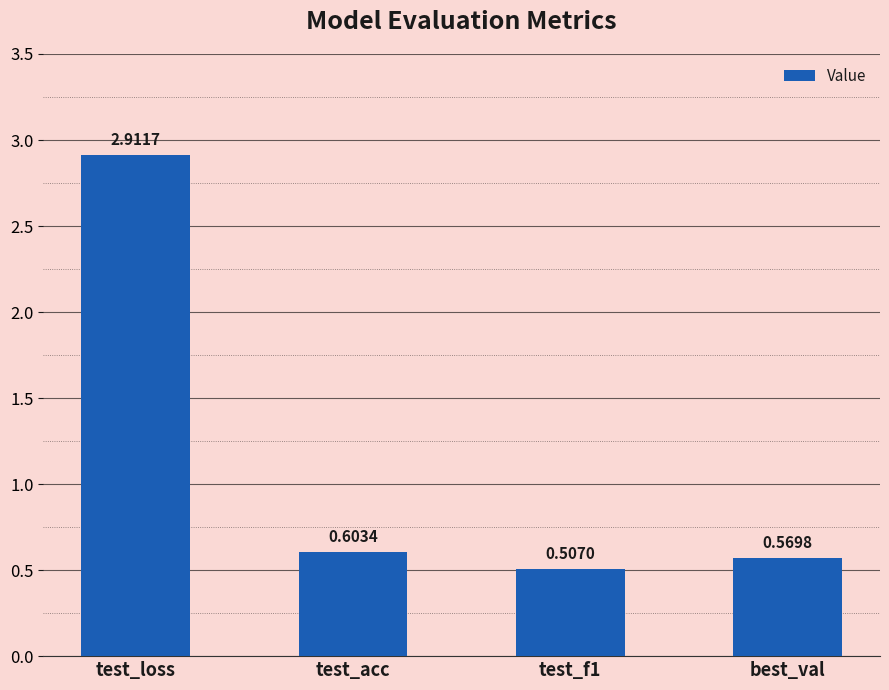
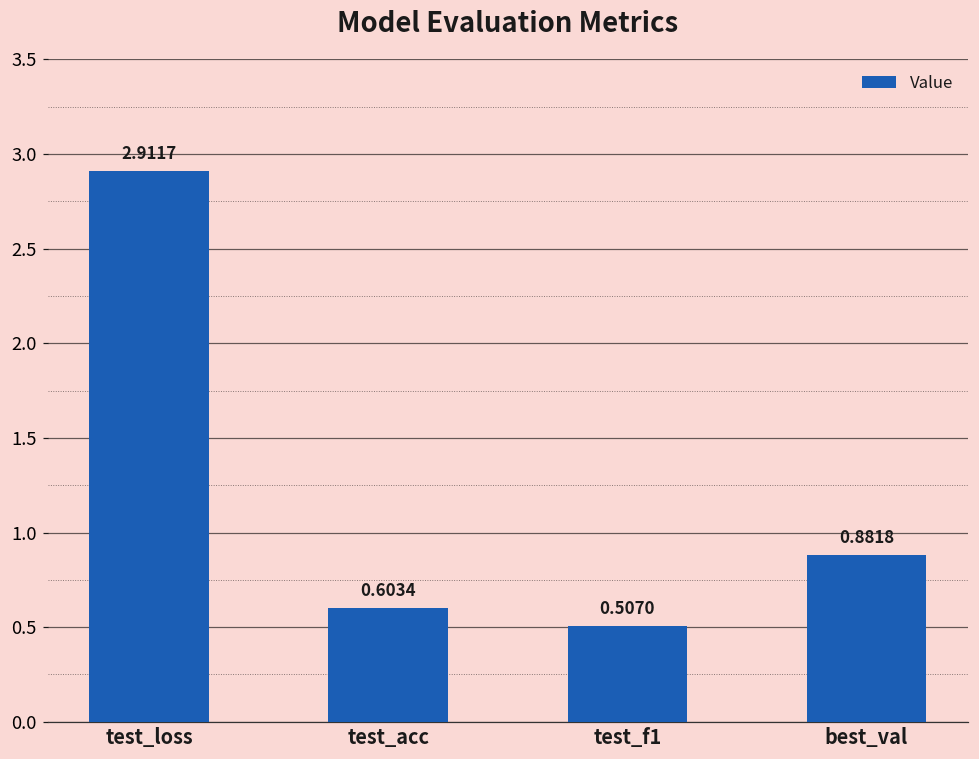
  {
    "test_loss": 2.9117,
    "test_acc": 0.6034,
    "test_f1": 0.5070,
-   "best_val": 0.5698
+   "best_val": 0.8818
  }
